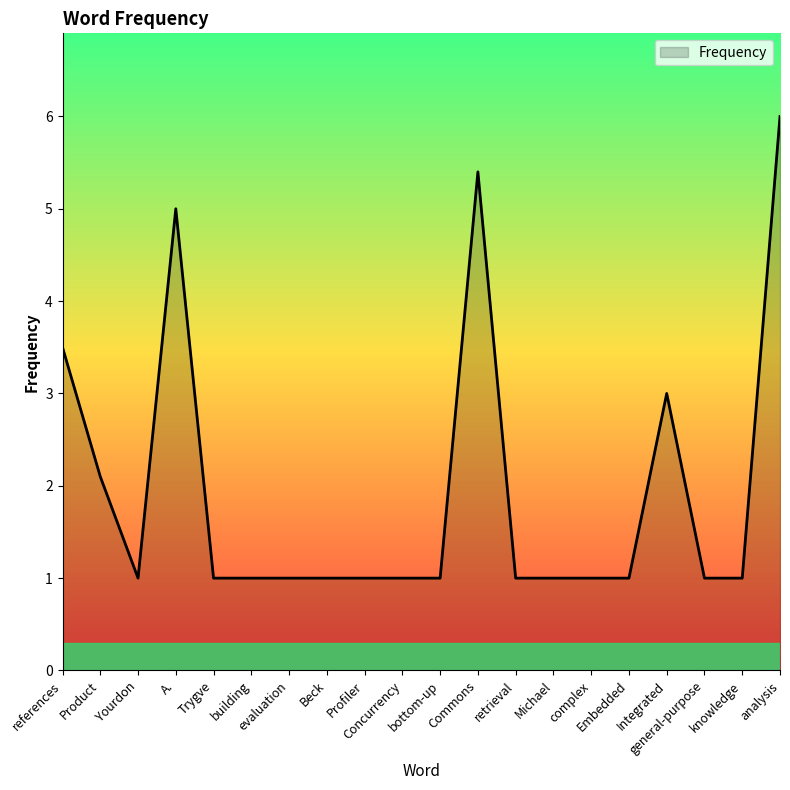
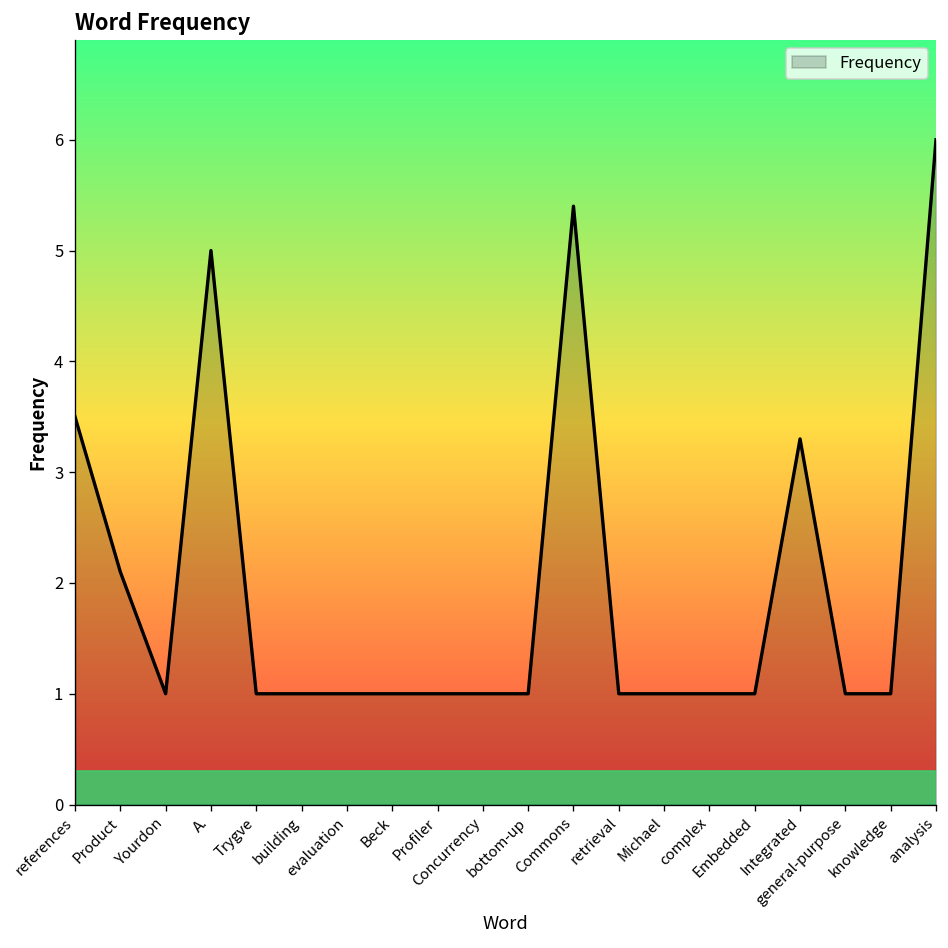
  {
    "references": 3.5,
    "Product": 2.1,
    "Yourdon": 1.0,
    "A.": 5.0,
    "Trygve": 1.0,
    "building": 1.0,
    "evaluation": 1.0,
    "Beck": 1.0,
    "Profiler": 1.0,
    "Concurrency": 1.0,
    "bottom-up": 1.0,
    "Commons": 5.4,
    "retrieval": 1.0,
    "Michael": 1.0,
    "complex": 1.0,
    "Embedded": 1.0,
-   "Integrated": 3.0,
+   "Integrated": 3.3,
    "general-purpose": 1.0,
    "knowledge": 1.0,
    "analysis": 6.0
  }
